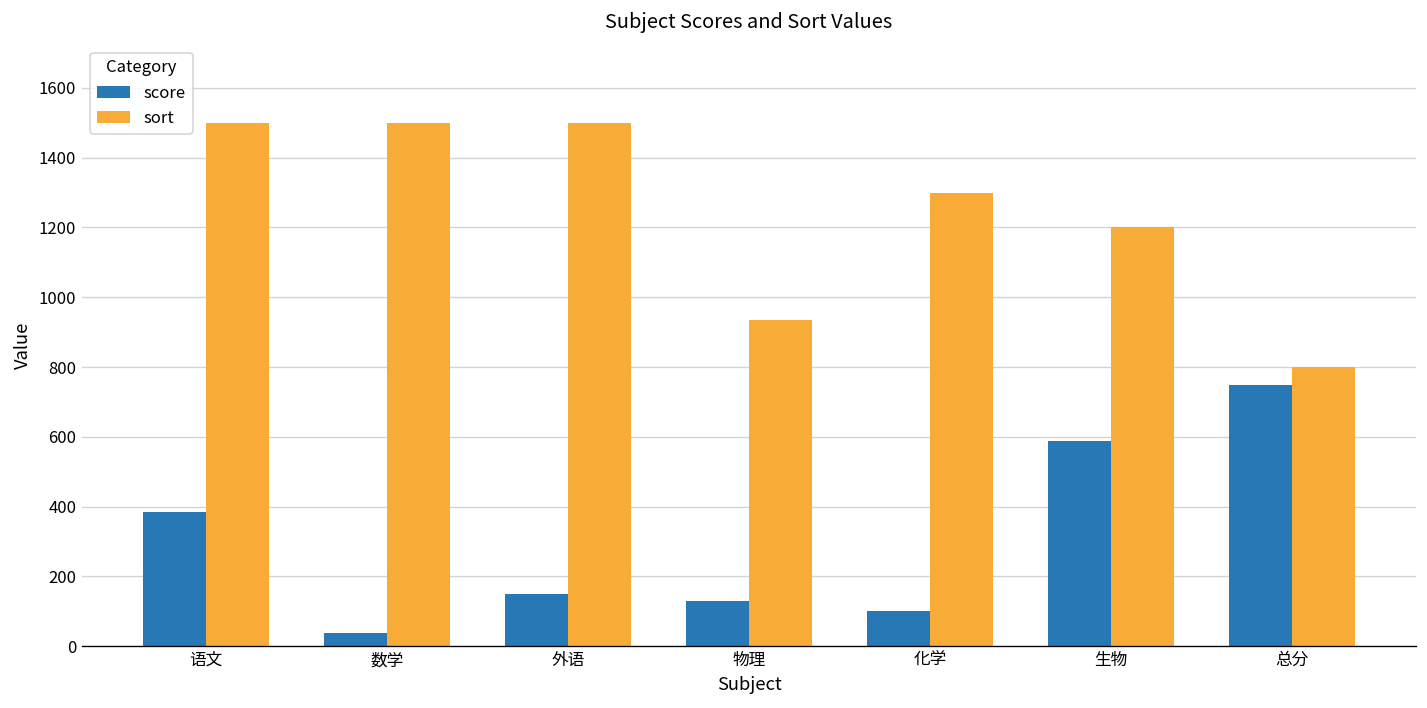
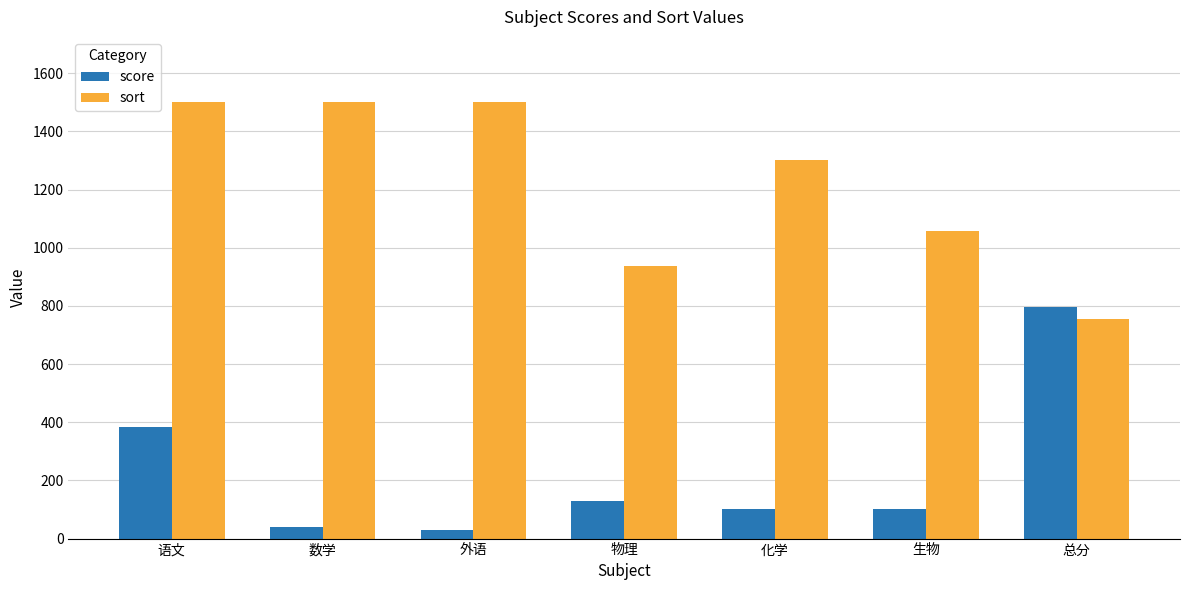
  {
    "score": {
      "语文": 380,
      "数学": 40,
-     "外语": 150,
+     "外语": 30,
      "物理": 130,
      "化学": 100,
-     "生物": 590,
-     "总分": 750
+     "生物": 100,
+     "总分": 800
    },
    "sort": {
      "语文": 1500,
      "数学": 1500,
      "外语": 1500,
      "物理": 940,
      "化学": 1300,
-     "生物": 1200,
-     "总分": 800
+     "生物": 1060,
+     "总分": 760
    }
  }
